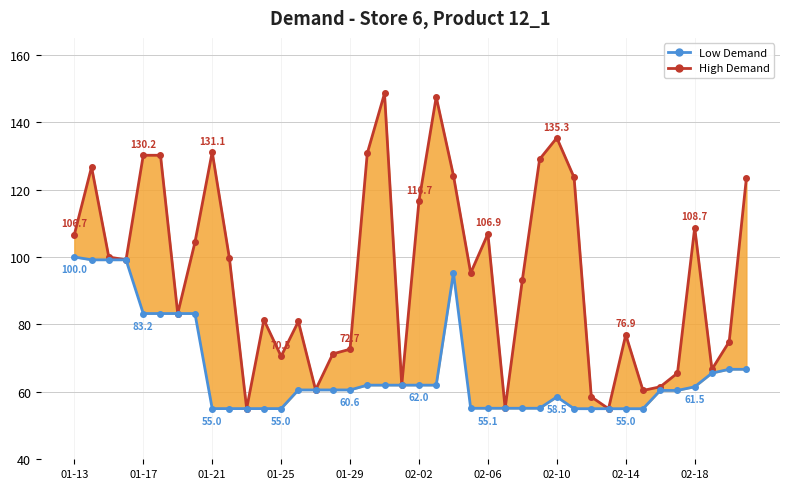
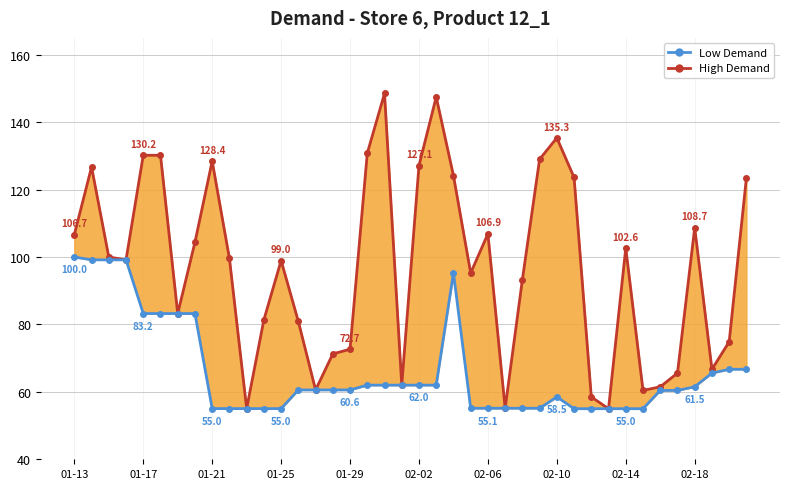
  {
    "High Demand": {
      "01-13": 106.7,
      "01-17": 130.2,
-     "01-21": 131.1,
-     "01-25": 70.5,
+     "01-21": 128.4,
+     "01-25": 99.0,
      "01-29": 72.7,
-     "02-02": 116.7,
+     "02-02": 127.1,
      "02-06": 106.9,
      "02-10": 135.3,
-     "02-14": 76.9,
+     "02-14": 102.6,
      "02-18": 108.7
    },
    "Low Demand": {
      "01-13": 100.0,
      "01-17": 83.2,
      "01-21": 55.0,
      "01-25": 55.0,
      "01-29": 60.6,
      "02-02": 62.0,
      "02-06": 55.1,
      "02-10": 58.5,
      "02-14": 55.0,
      "02-18": 61.5
    }
  }
